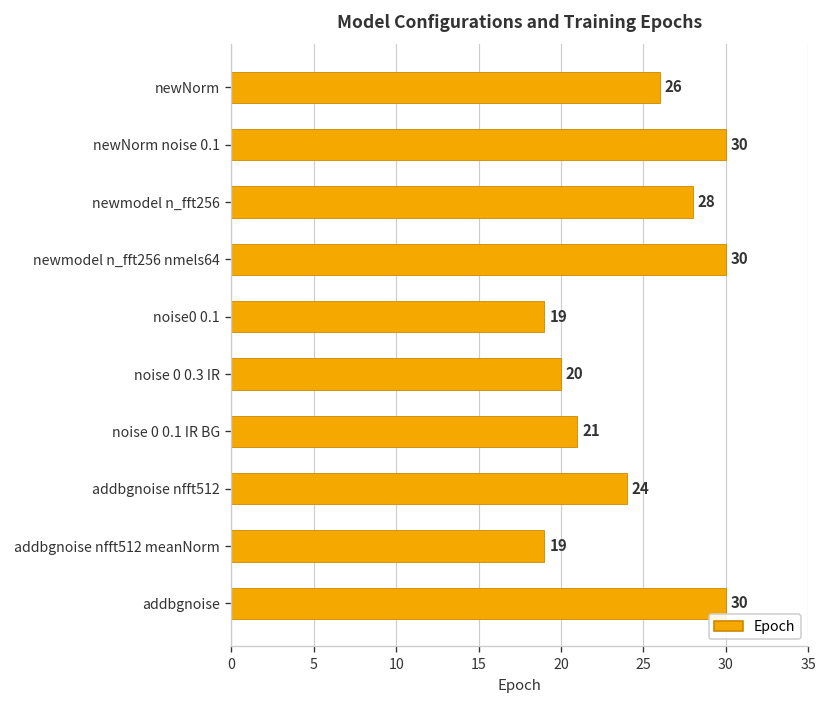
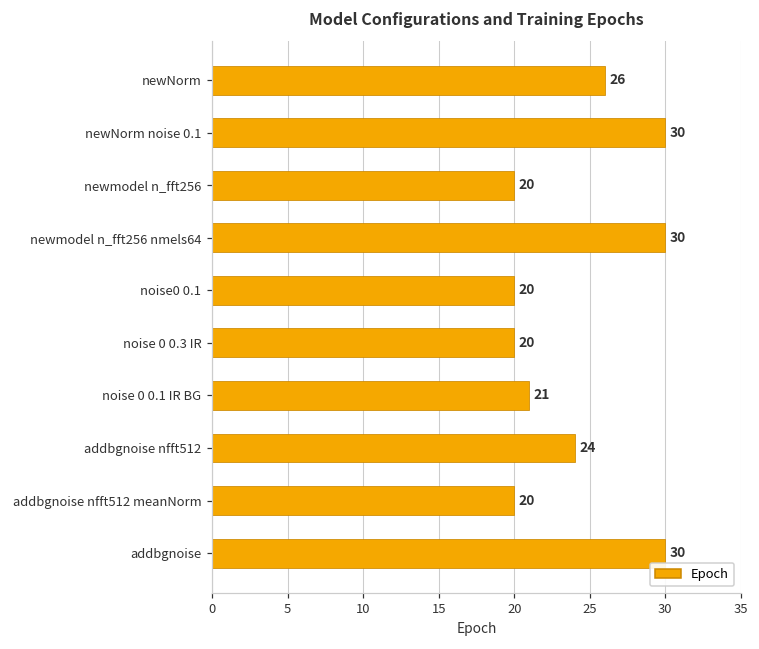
  {
    "newNorm": 26,
    "newNorm noise 0.1": 30,
-   "newmodel n_fft256": 28,
+   "newmodel n_fft256": 20,
    "newmodel n_fft256 nmels64": 30,
-   "noise0 0.1": 19,
+   "noise0 0.1": 20,
    "noise 0 0.3 IR": 20,
    "noise 0 0.1 IR BG": 21,
    "addbgnoise nfft512": 24,
-   "addbgnoise nfft512 meanNorm": 19,
+   "addbgnoise nfft512 meanNorm": 20,
    "addbgnoise": 30
  }
